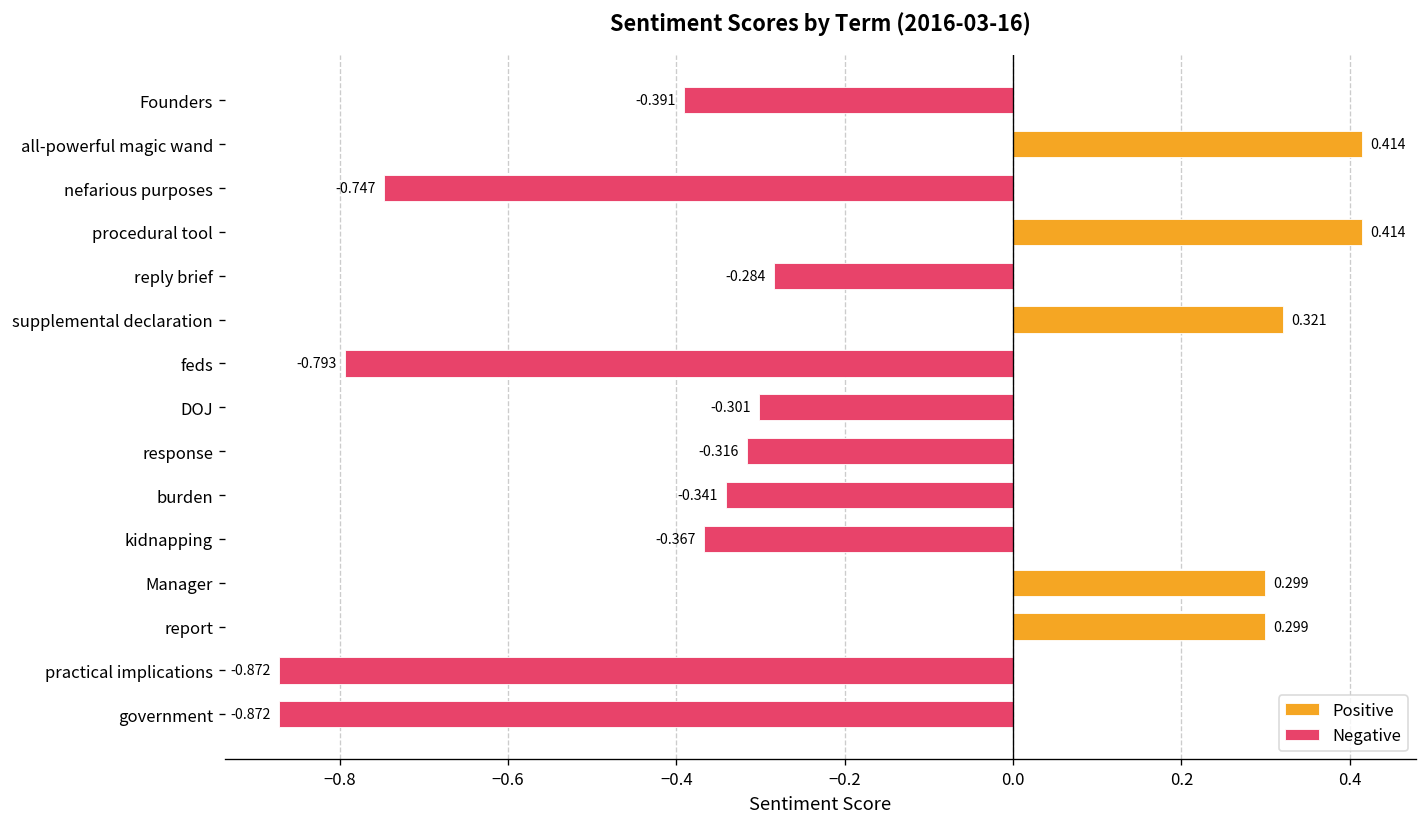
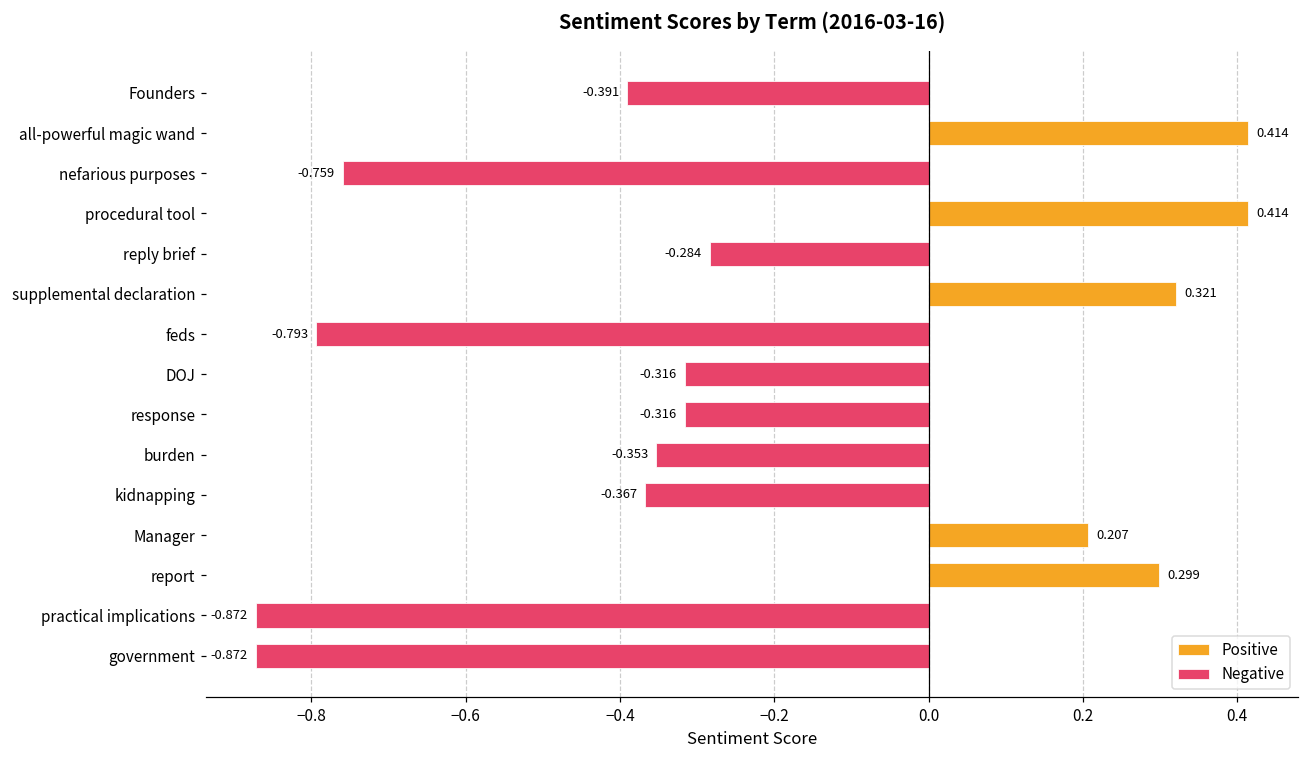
  {
    "Positive": {
      "all-powerful magic wand": 0.414,
      "procedural tool": 0.414,
      "supplemental declaration": 0.321,
-     "Manager": 0.299,
+     "Manager": 0.207,
      "report": 0.299
    },
    "Negative": {
      "Founders": -0.391,
-     "nefarious purposes": -0.747,
+     "nefarious purposes": -0.759,
      "reply brief": -0.284,
      "feds": -0.793,
-     "DOJ": -0.301,
+     "DOJ": -0.316,
      "response": -0.316,
-     "burden": -0.341,
+     "burden": -0.353,
      "kidnapping": -0.367,
      "practical implications": -0.872,
      "government": -0.872
    }
  }
